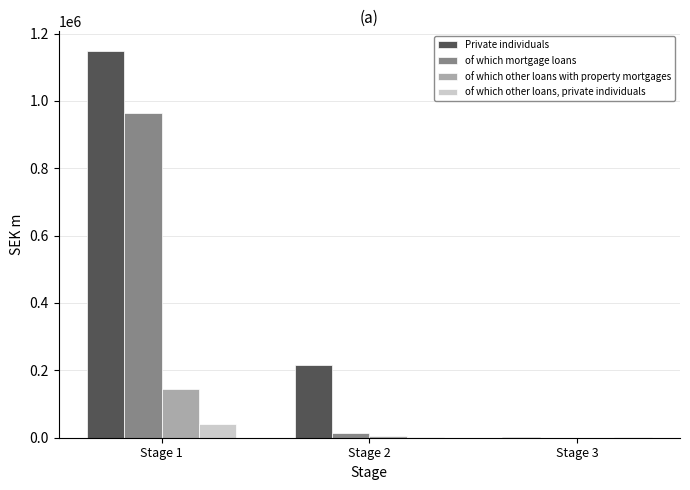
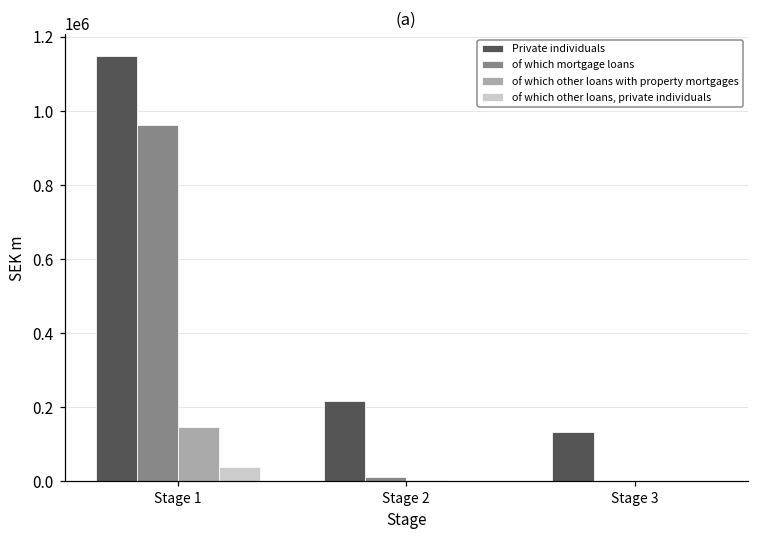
  {
    "Private individuals": {
      "Stage 1": 1150000,
      "Stage 2": 220000,
-     "Stage 3": 0
+     "Stage 3": 130000
    }
  }
